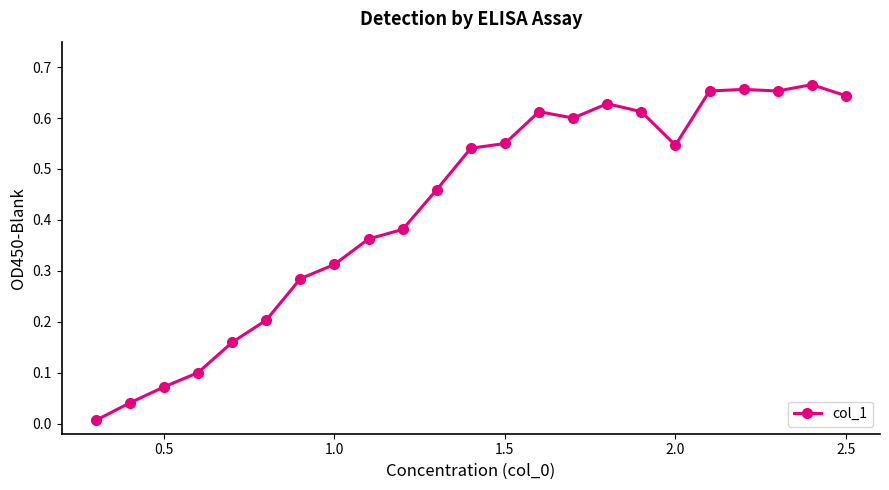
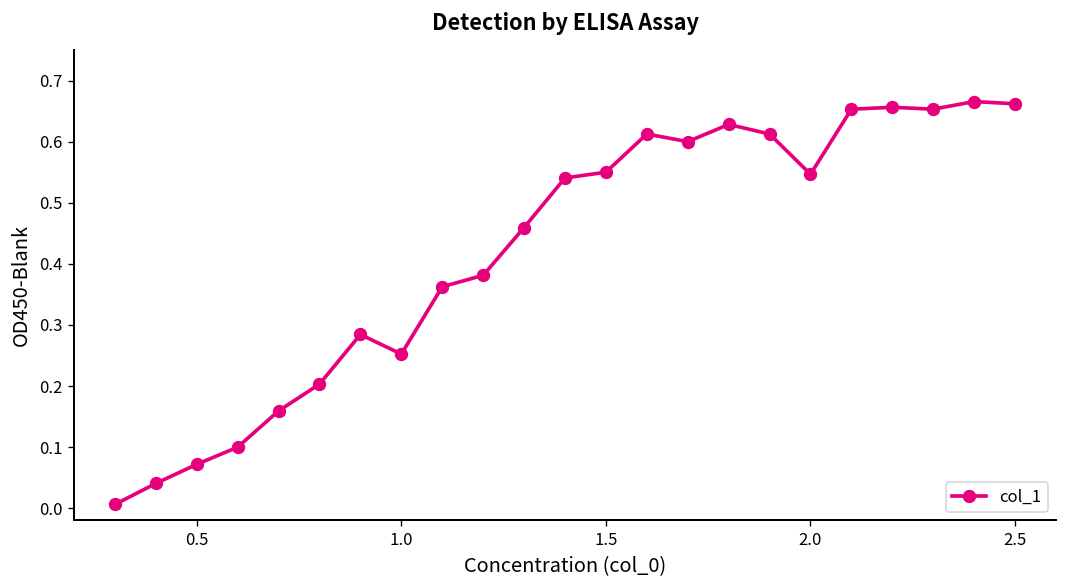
  {
    "0.5": 0.07,
-   "1.0": 0.31,
+   "1.0": 0.25,
    "1.5": 0.55,
    "2.0": 0.55,
-   "2.5": 0.64
+   "2.5": 0.66
  }
